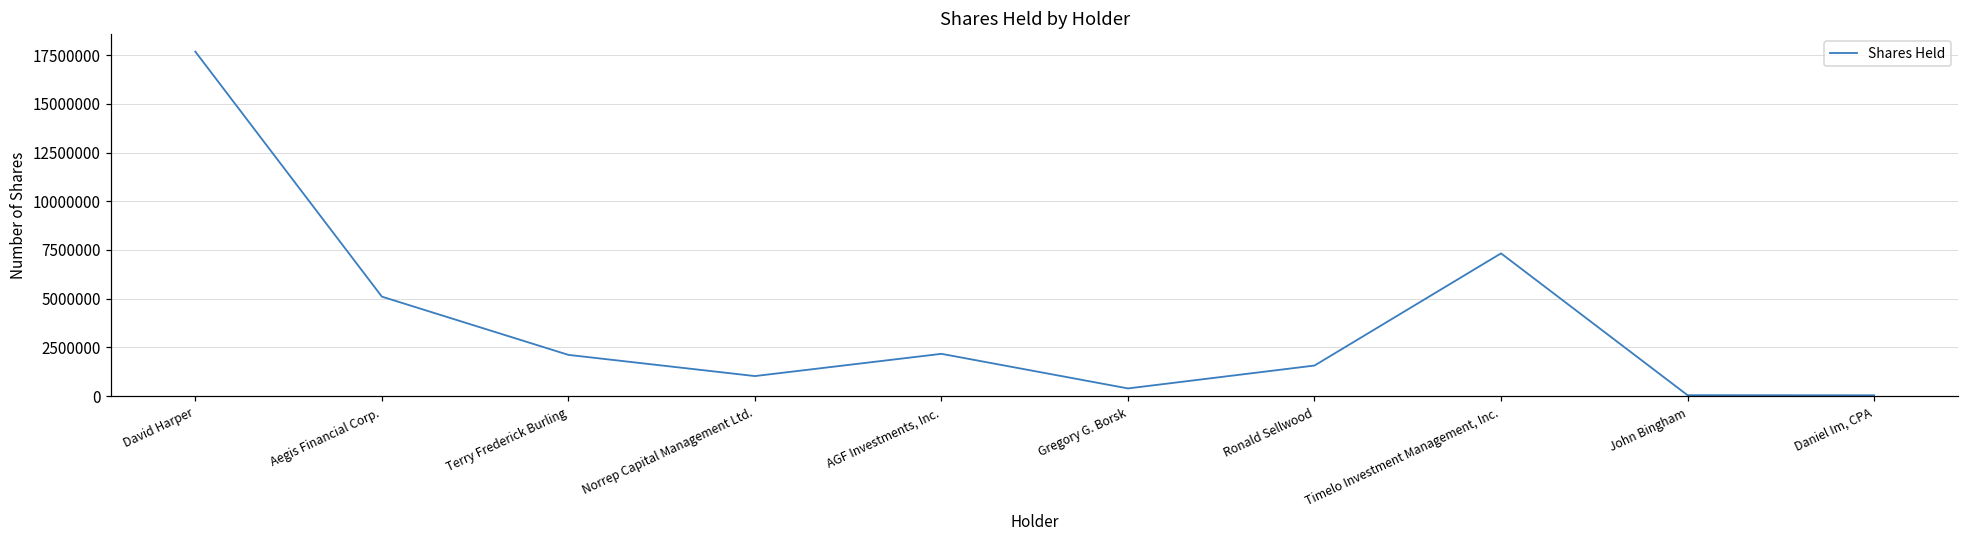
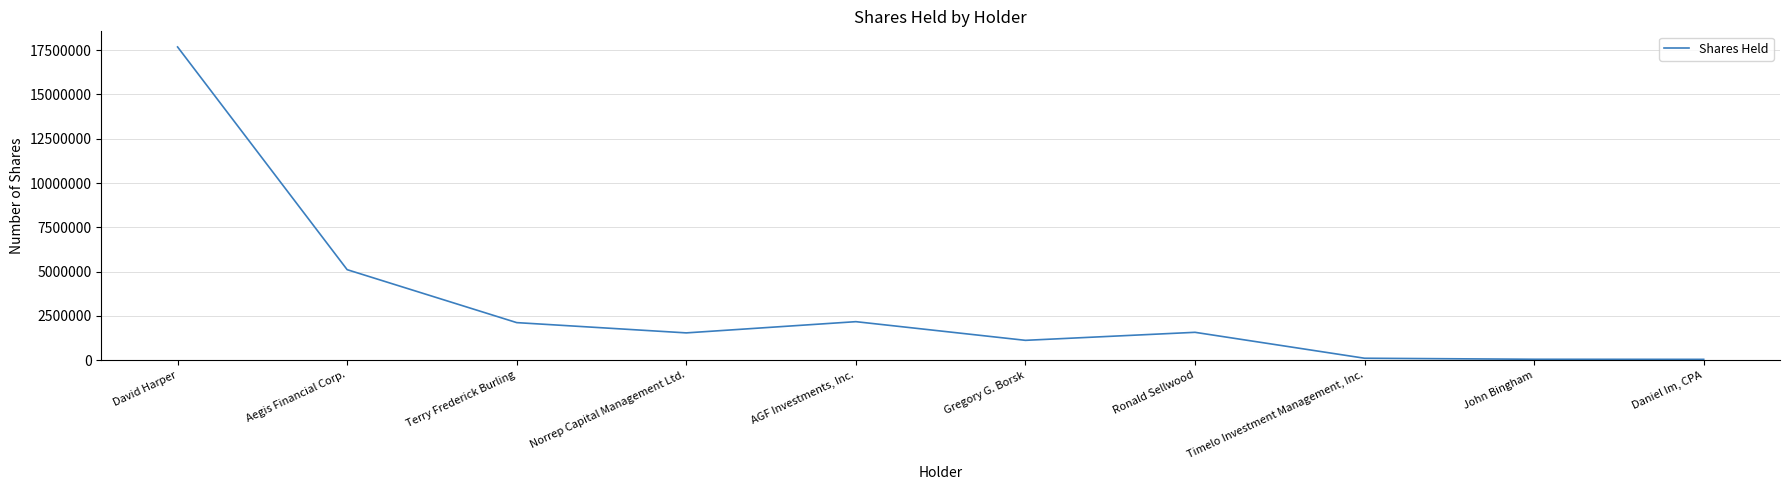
  {
    "David Harper": 17700000,
    "Aegis Financial Corp.": 5100000,
    "Terry Frederick Burling": 2100000,
-   "Norrep Capital Management Ltd.": 1000000,
+   "Norrep Capital Management Ltd.": 1500000,
    "AGF Investments, Inc.": 2200000,
-   "Gregory G. Borsk": 400000,
+   "Gregory G. Borsk": 1100000,
    "Ronald Sellwood": 1600000,
-   "Timelo Investment Management, Inc.": 7300000,
+   "Timelo Investment Management, Inc.": 100000,
    "John Bingham": 0,
    "Daniel Im, CPA": 0
  }
